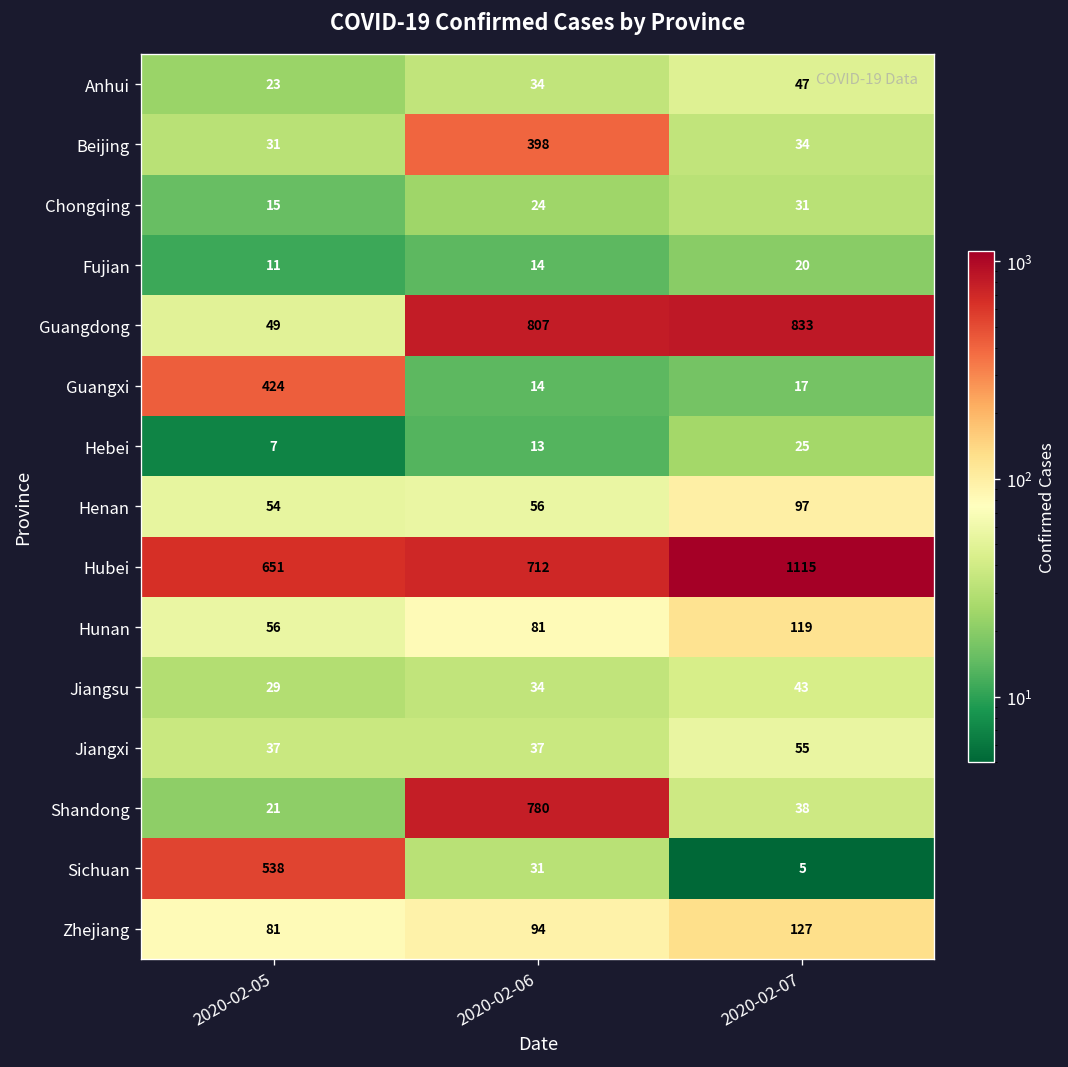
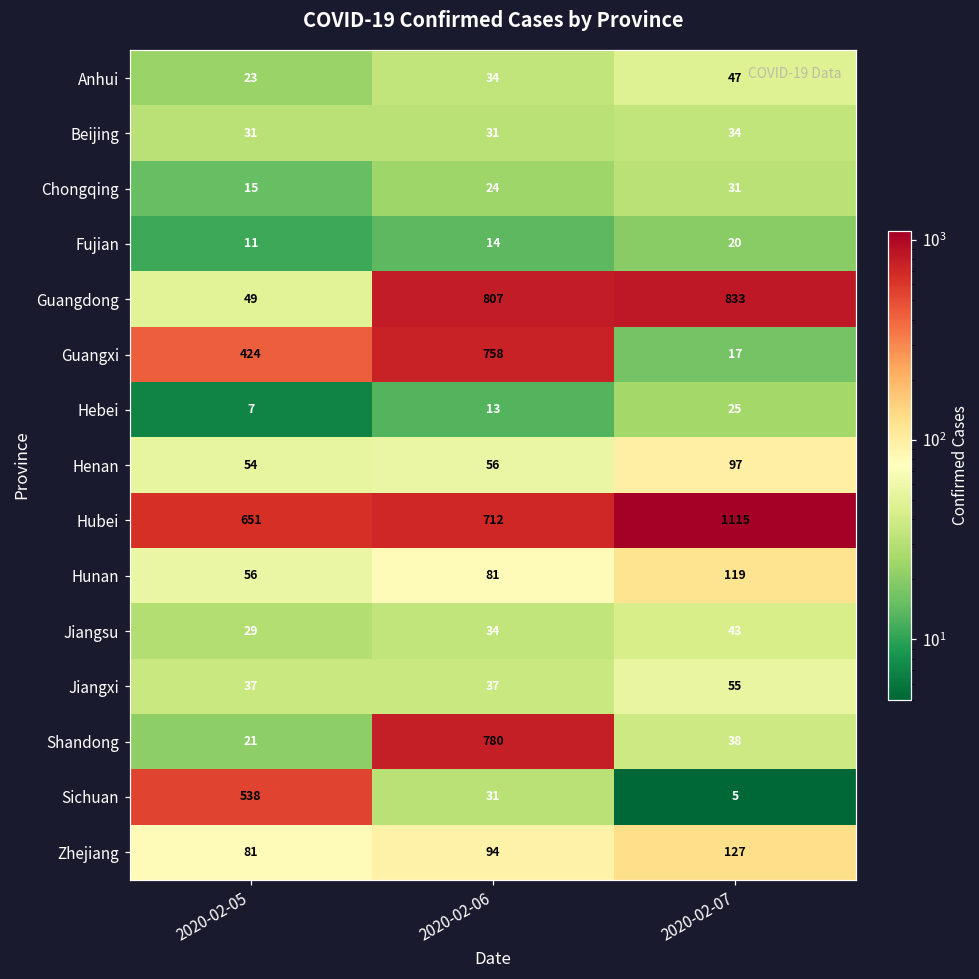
  {
    "Anhui": {
      "2020-02-05": 23,
      "2020-02-06": 34
    },
    "Beijing": {
      "2020-02-05": 31,
-     "2020-02-06": 398,
+     "2020-02-06": 31,
      "2020-02-07": 34
    },
    "Chongqing": {
      "2020-02-05": 15,
      "2020-02-06": 24,
      "2020-02-07": 31
    },
    "Fujian": {
      "2020-02-05": 11,
      "2020-02-06": 14,
      "2020-02-07": 20
    },
    "Guangdong": {
      "2020-02-05": 49,
      "2020-02-06": 807,
      "2020-02-07": 833
    },
    "Guangxi": {
      "2020-02-05": 424,
-     "2020-02-06": 14,
+     "2020-02-06": 758,
      "2020-02-07": 17
    },
    "Hebei": {
      "2020-02-05": 7,
      "2020-02-06": 13,
      "2020-02-07": 25
    },
    "Henan": {
      "2020-02-05": 54,
      "2020-02-06": 56,
      "2020-02-07": 97
    },
    "Hubei": {
      "2020-02-05": 651,
      "2020-02-06": 712,
      "2020-02-07": 1115
    },
    "Hunan": {
      "2020-02-05": 56,
      "2020-02-06": 81,
      "2020-02-07": 119
    },
    "Jiangsu": {
      "2020-02-05": 29,
      "2020-02-06": 34,
      "2020-02-07": 43
    },
    "Jiangxi": {
      "2020-02-05": 37,
      "2020-02-06": 37,
      "2020-02-07": 55
    },
    "Shandong": {
      "2020-02-05": 21,
      "2020-02-06": 780,
      "2020-02-07": 38
    },
    "Sichuan": {
      "2020-02-05": 538,
      "2020-02-06": 31,
      "2020-02-07": 5
    },
    "Zhejiang": {
      "2020-02-05": 81,
      "2020-02-06": 94,
      "2020-02-07": 127
    }
  }
